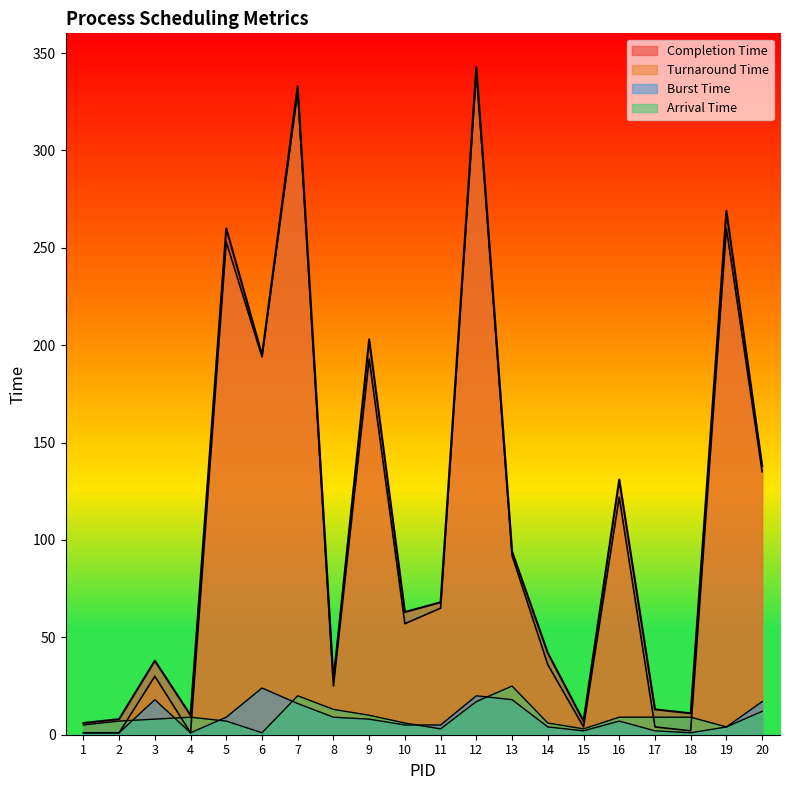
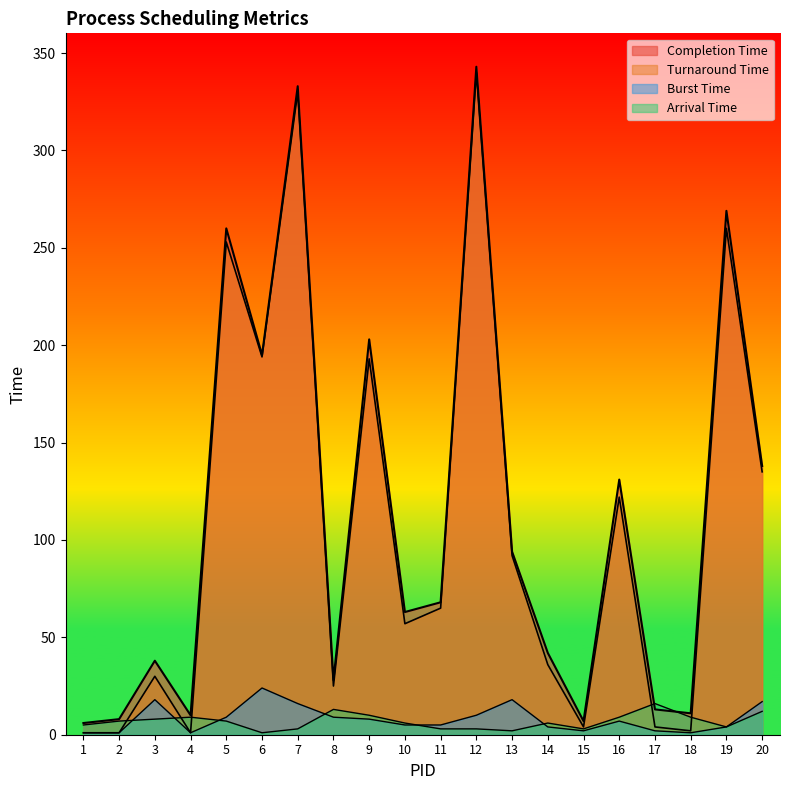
  {
    "Burst Time": {
      "3": 18,
      "5": 9,
      "6": 24,
      "7": 16,
      "8": 9,
      "9": 8,
      "11": 5,
-     "12": 20,
+     "12": 10,
      "13": 18,
      "14": 4,
      "16": 7,
      "17": 2,
      "20": 17
    },
    "Arrival Time": {
      "3": 8,
      "5": 7,
      "6": 1,
-     "7": 20,
+     "7": 3,
      "8": 13,
      "9": 10,
      "11": 3,
-     "12": 17,
-     "13": 25,
+     "12": 3,
+     "13": 2,
      "14": 6,
      "16": 9,
-     "17": 9,
+     "17": 16,
      "18": 9,
      "20": 12
    }
  }
